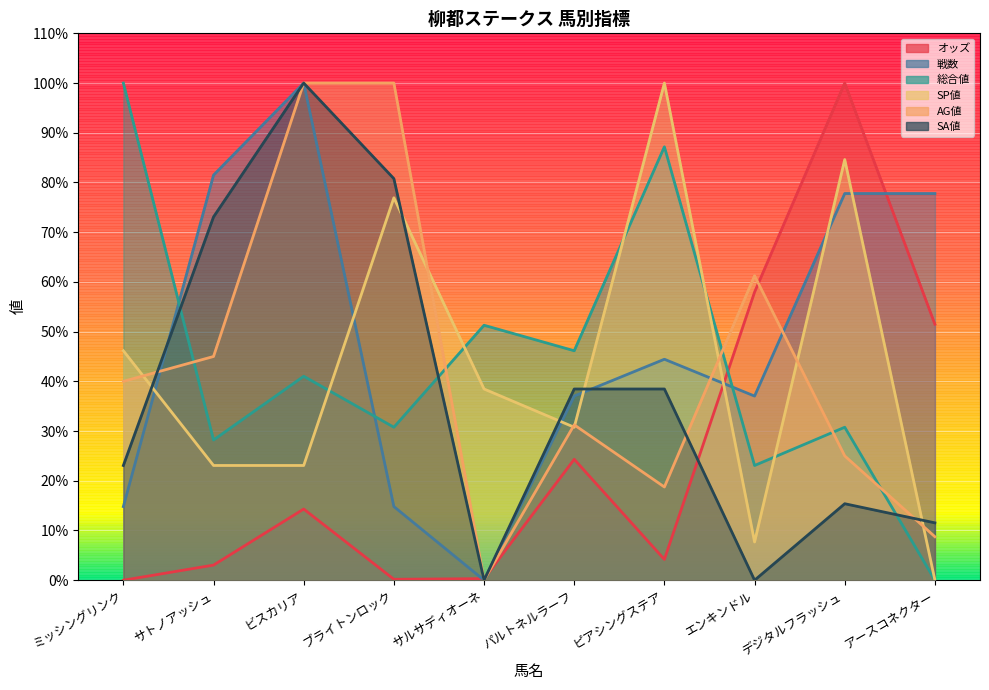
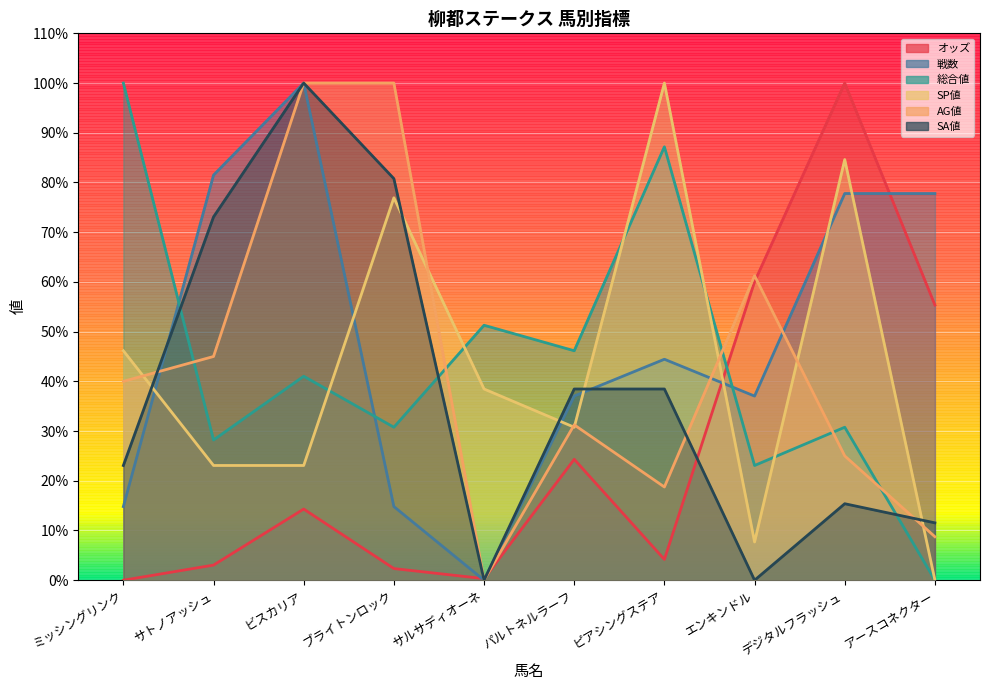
  {
    "オッズ": {
      "ミッシングリンク": "0%",
      "サトノアッシュ": "3%",
      "ビスカリア": "14%",
-     "ブライトンロック": "0%",
+     "ブライトンロック": "2%",
      "パルトネルラーフ": "24%",
      "ピアシングステア": "4%",
-     "エンキンドル": "58%",
+     "エンキンドル": "60%",
      "デジタルフラッシュ": "100%",
-     "アースコネクター": "51%"
+     "アースコネクター": "55%"
    }
  }
